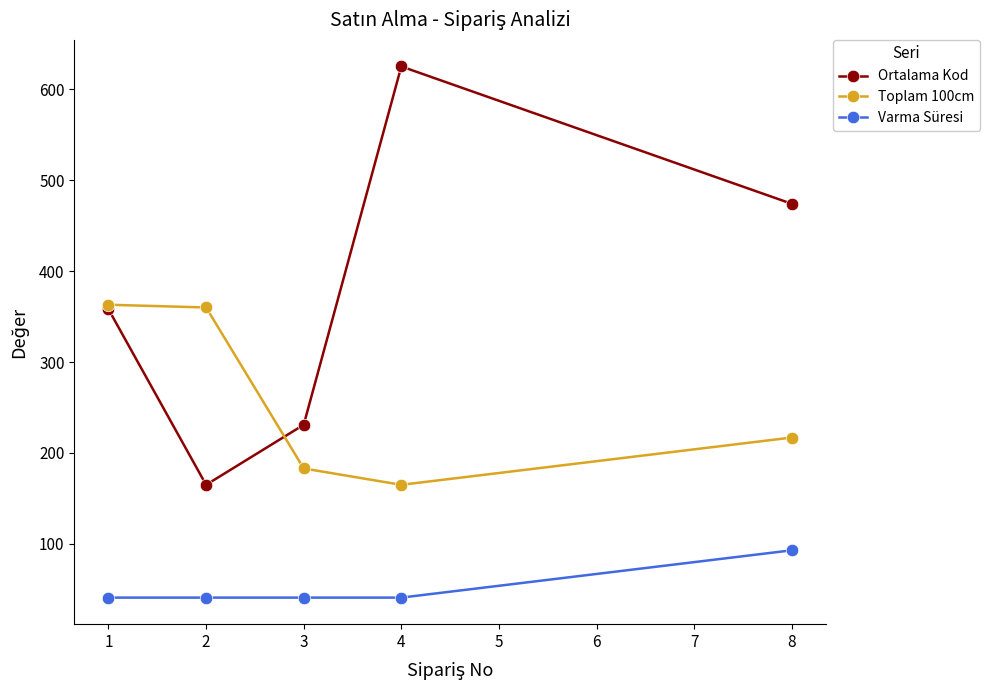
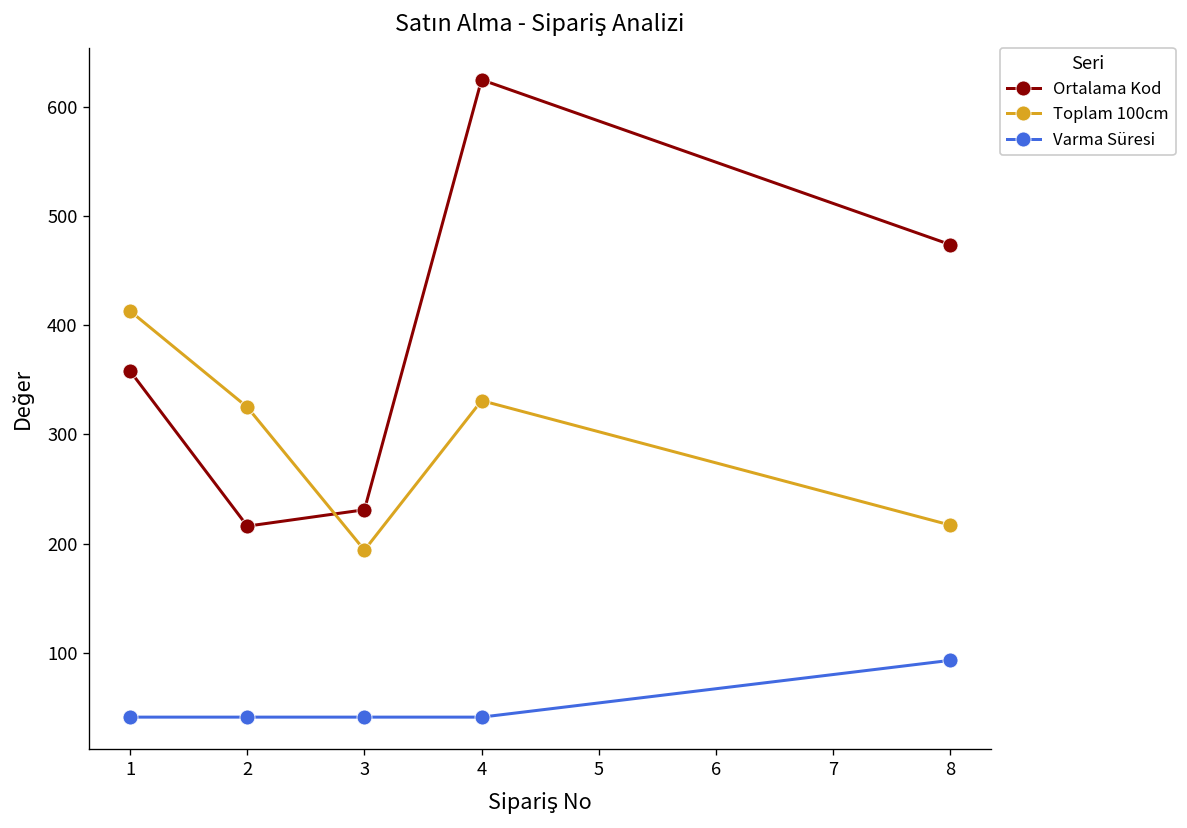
  {
    "Ortalama Kod": {
      "1": 360,
-     "2": 170,
+     "2": 220,
      "3": 230,
      "4": 630,
      "8": 470
    },
    "Toplam 100cm": {
-     "1": 360,
-     "2": 360,
-     "3": 180,
-     "4": 170,
+     "1": 410,
+     "2": 330,
+     "3": 190,
+     "4": 330,
      "8": 220
    },
    "Varma Süresi": {
      "1": 40,
      "2": 40,
      "3": 40,
      "4": 40,
      "8": 90
    }
  }
